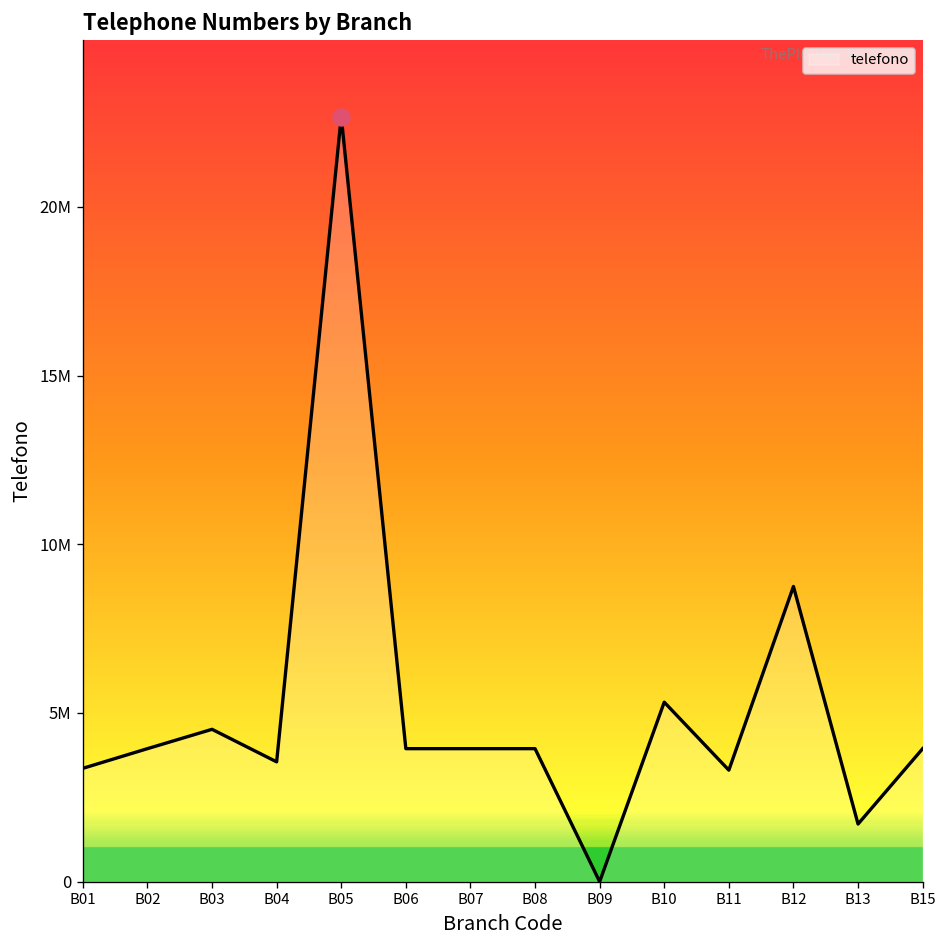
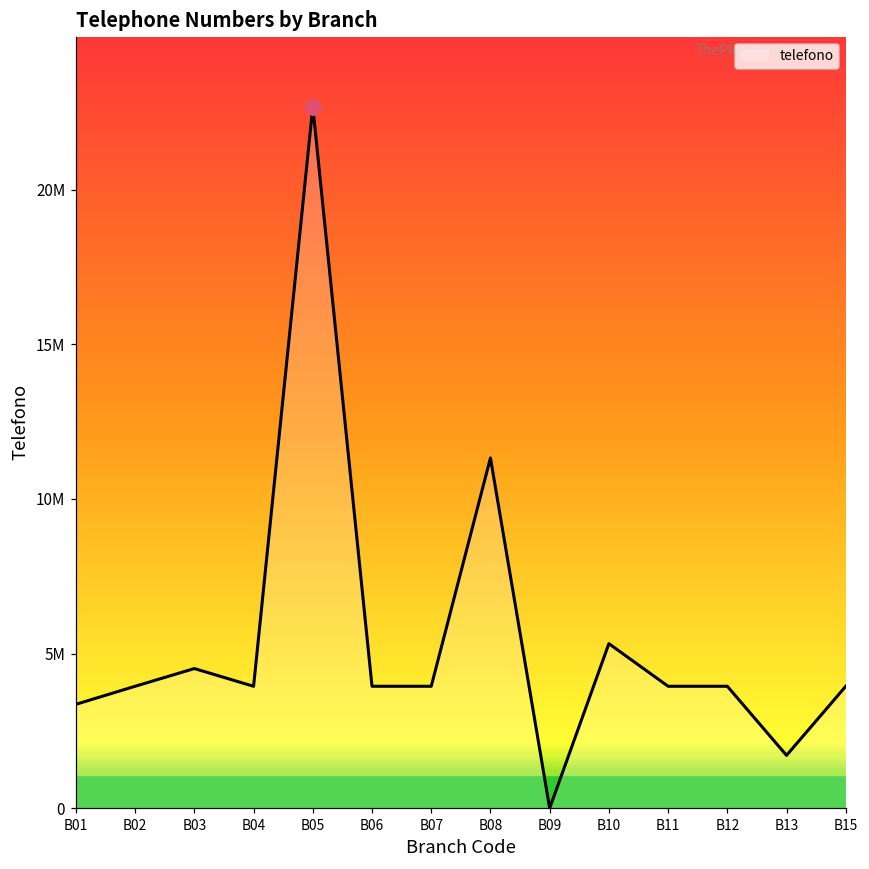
  {
    "telefono": {
      "B01": 3400000,
      "B02": 3900000,
      "B03": 4500000,
-     "B04": 3600000,
+     "B04": 3900000,
      "B06": 3900000,
      "B07": 3900000,
-     "B08": 3900000,
+     "B08": 11300000,
      "B10": 5300000,
-     "B11": 3300000,
-     "B12": 8700000,
+     "B11": 3900000,
+     "B12": 3900000,
      "B13": 1700000,
      "B15": 3900000
    }
  }
